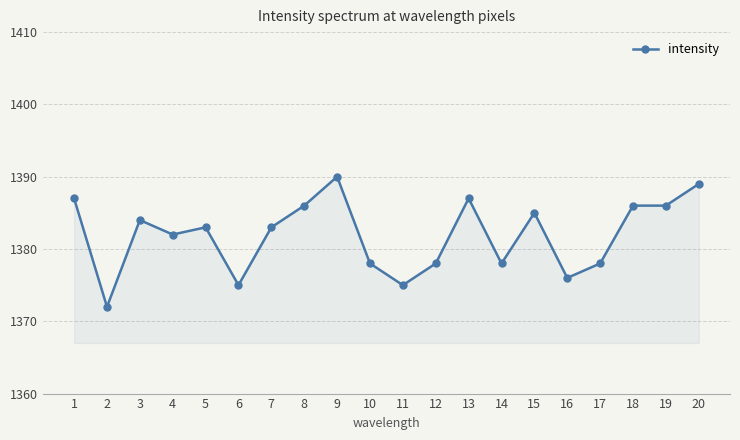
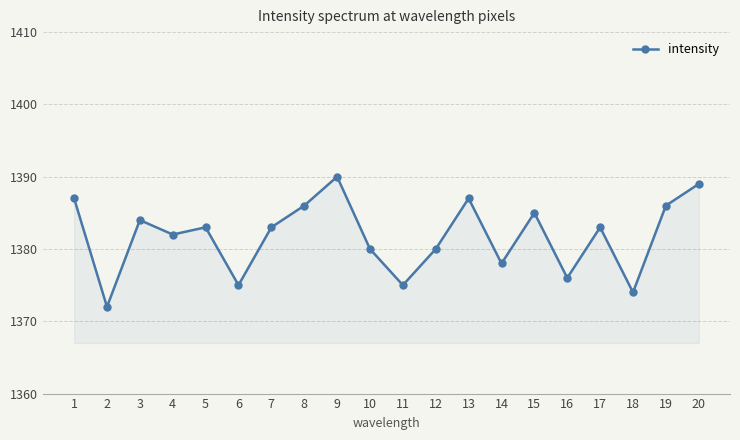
  {
    "1": 1387,
    "2": 1372,
    "3": 1384,
    "4": 1382,
    "5": 1383,
    "6": 1375,
    "7": 1383,
    "8": 1386,
    "9": 1390,
-   "10": 1378,
+   "10": 1380,
    "11": 1375,
-   "12": 1378,
+   "12": 1380,
    "13": 1387,
    "14": 1378,
    "15": 1385,
    "16": 1376,
-   "17": 1378,
-   "18": 1386,
+   "17": 1383,
+   "18": 1374,
    "19": 1386,
    "20": 1389
  }
